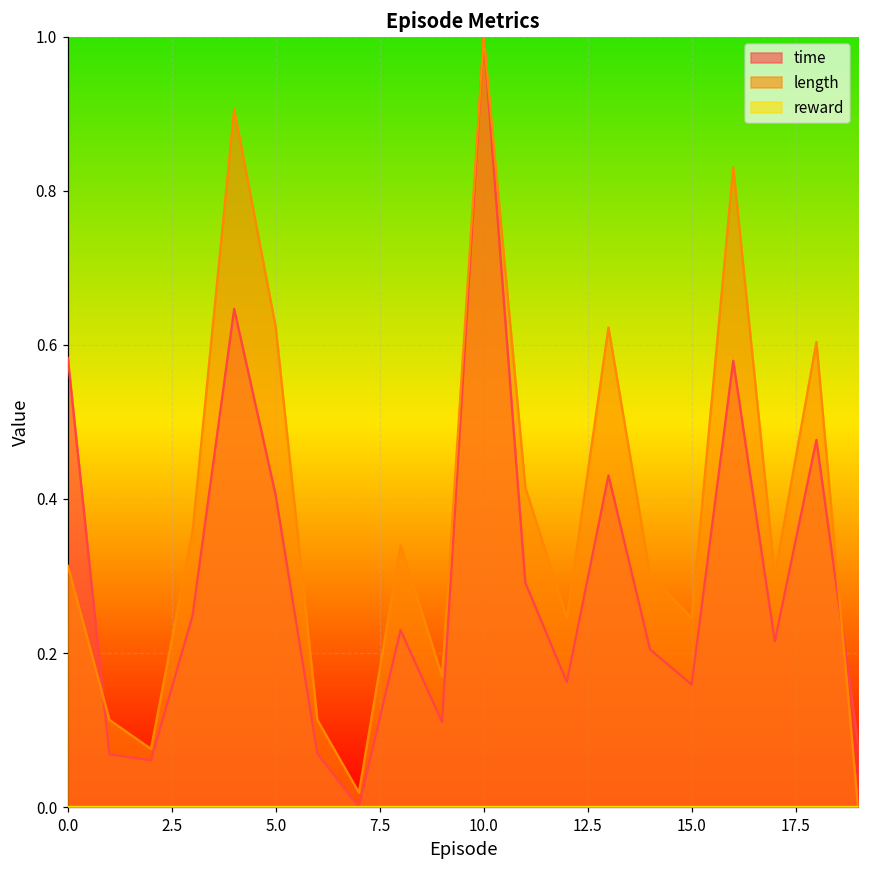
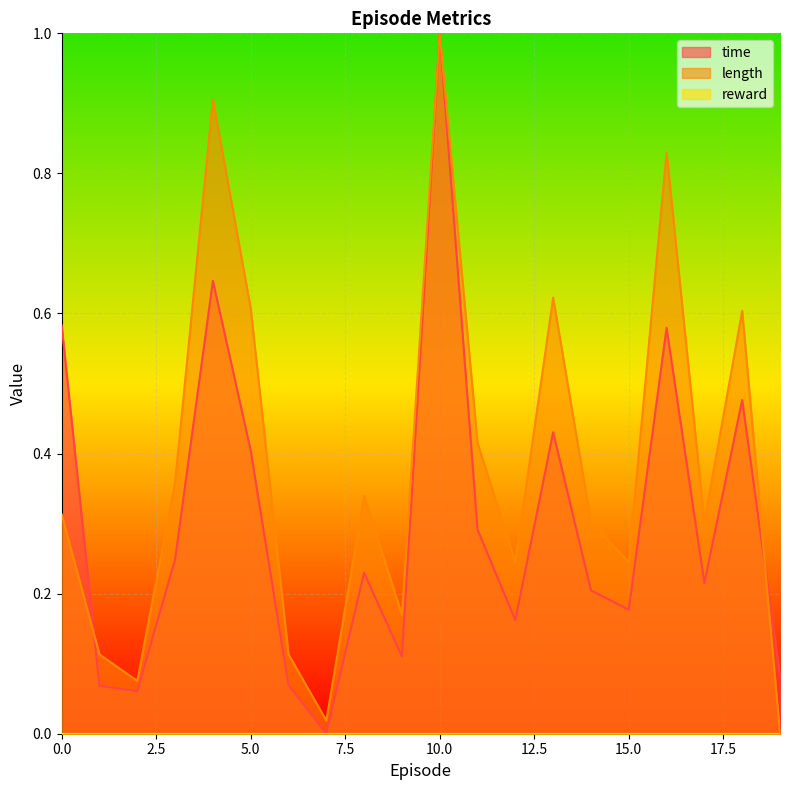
  {
    "time": {
      "0.0": 0.58,
      "5.0": 0.40,
-     "15.0": 0.16
+     "15.0": 0.18
    },
    "length": {
      "0.0": 0.31,
-     "5.0": 0.62,
+     "5.0": 0.61,
      "15.0": 0.25
    },
    "reward": {
      "0.0": 0.00,
      "5.0": 0.00,
      "10.0": 0.00,
      "15.0": 0.00
    }
  }
